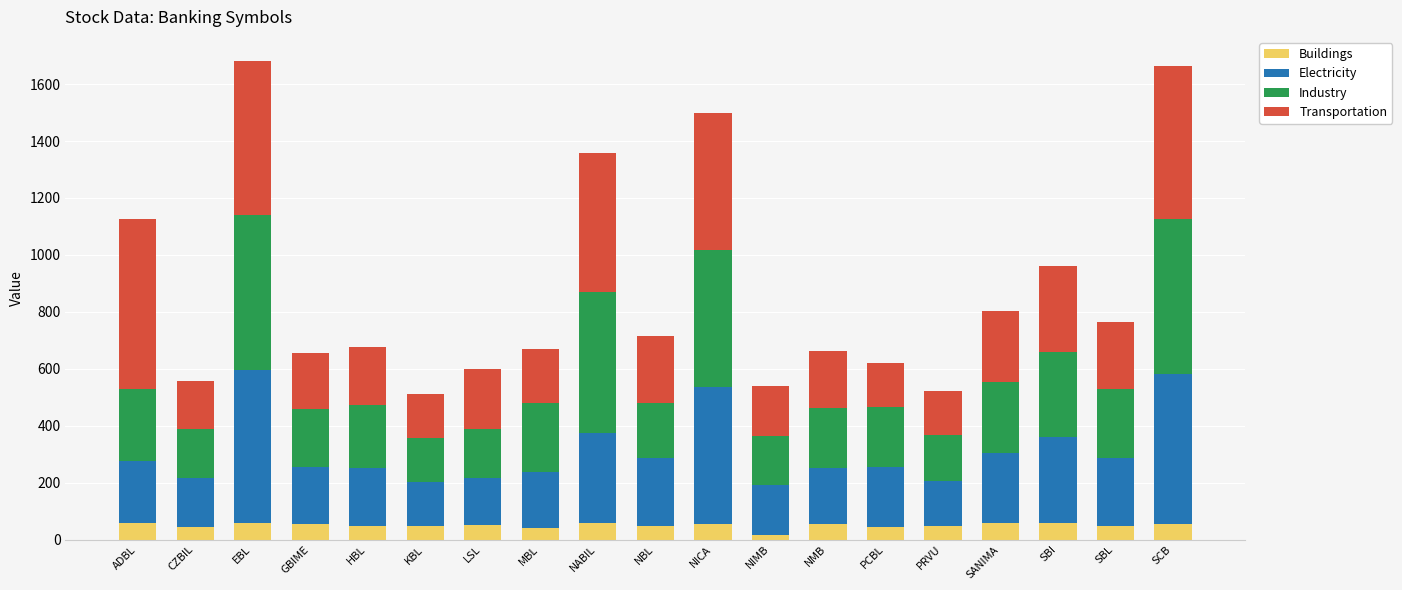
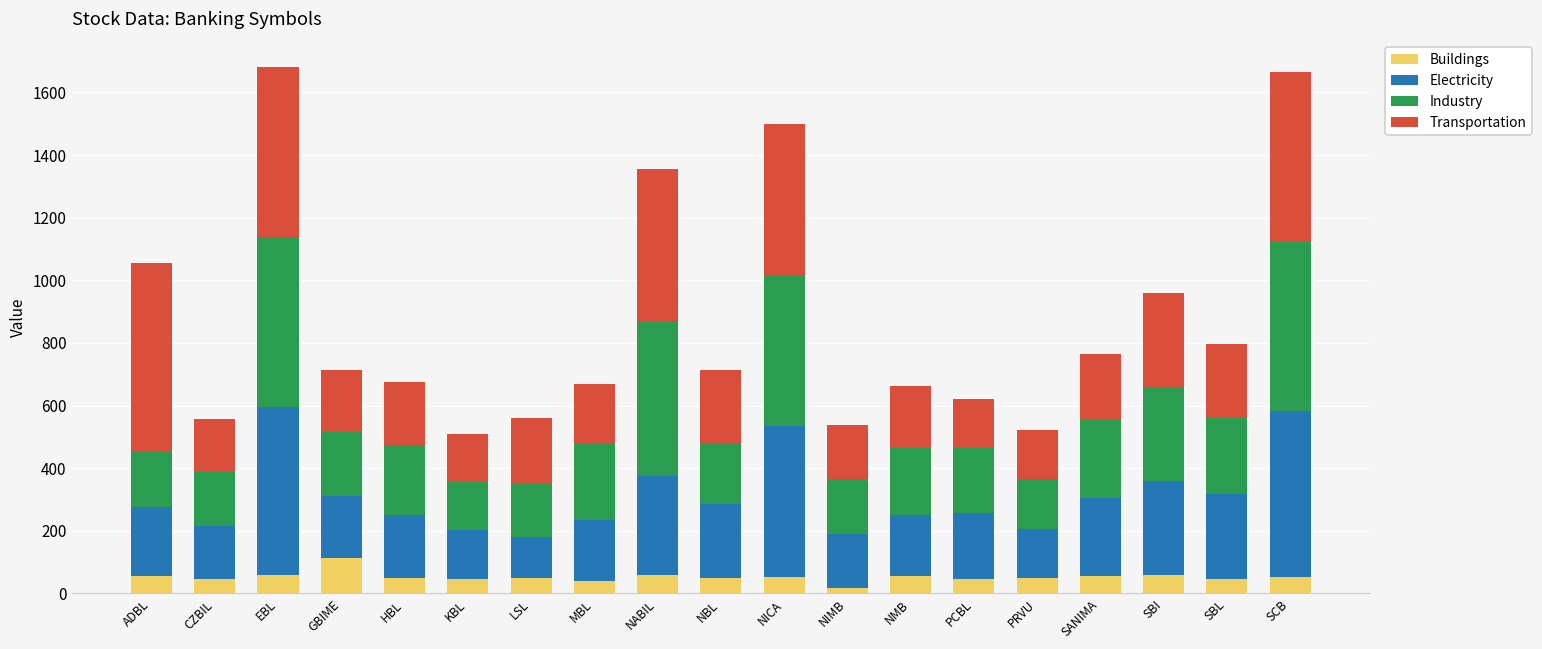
  {
    "Buildings": {
      "ADBL": 60,
      "CZBIL": 40,
      "EBL": 60,
-     "GBIME": 50,
+     "GBIME": 110,
      "HBL": 50,
      "KBL": 50,
      "LSL": 50,
      "MBL": 40,
      "NABIL": 60,
      "NBL": 50,
      "NICA": 50,
      "NIMB": 20,
      "NMB": 50,
      "PCBL": 50,
      "PRVU": 50,
      "SANIMA": 60,
      "SBI": 60,
      "SBL": 50,
      "SCB": 50
    },
    "Electricity": {
      "ADBL": 220,
      "CZBIL": 170,
      "EBL": 540,
      "GBIME": 200,
      "HBL": 200,
      "KBL": 160,
-     "LSL": 170,
+     "LSL": 130,
      "MBL": 190,
      "NABIL": 310,
      "NBL": 240,
      "NICA": 480,
      "NIMB": 170,
      "NMB": 200,
      "PCBL": 210,
      "PRVU": 160,
      "SANIMA": 250,
      "SBI": 300,
-     "SBL": 240,
+     "SBL": 270,
      "SCB": 530
    },
    "Industry": {
-     "ADBL": 250,
+     "ADBL": 180,
      "CZBIL": 170,
      "EBL": 540,
      "GBIME": 200,
      "HBL": 220,
      "KBL": 160,
      "LSL": 170,
      "MBL": 240,
      "NABIL": 490,
      "NBL": 190,
      "NICA": 480,
      "NIMB": 170,
      "NMB": 210,
      "PCBL": 210,
      "PRVU": 160,
      "SANIMA": 250,
      "SBI": 300,
      "SBL": 240,
      "SCB": 540
    },
    "Transportation": {
      "ADBL": 600,
      "CZBIL": 170,
      "EBL": 540,
      "GBIME": 200,
      "HBL": 200,
      "KBL": 150,
      "LSL": 210,
      "MBL": 190,
      "NABIL": 490,
      "NBL": 230,
      "NICA": 480,
      "NIMB": 170,
      "NMB": 200,
      "PCBL": 150,
      "PRVU": 160,
-     "SANIMA": 250,
+     "SANIMA": 210,
      "SBI": 300,
      "SBL": 230,
      "SCB": 540
    }
  }
